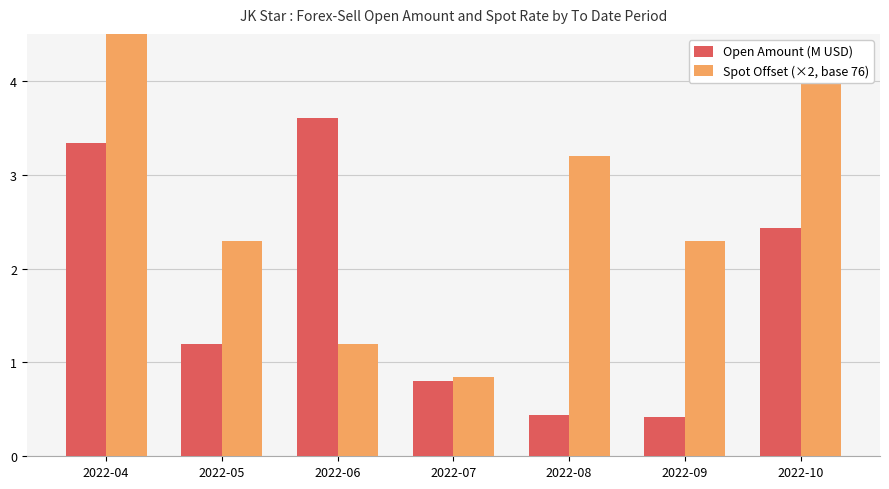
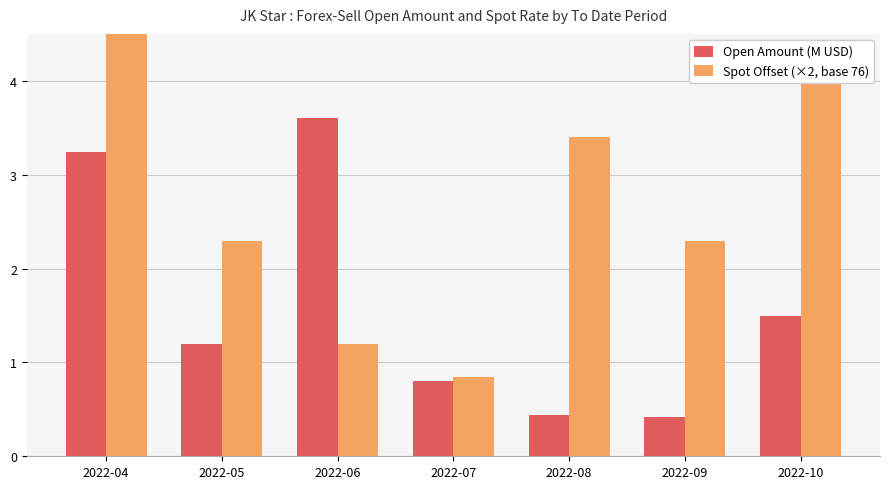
  {
    "Open Amount (M USD)": {
-     "2022-04": 3.3,
+     "2022-04": 3.2,
      "2022-05": 1.2,
      "2022-06": 3.6,
      "2022-07": 0.8,
      "2022-08": 0.4,
      "2022-09": 0.4,
-     "2022-10": 2.4
+     "2022-10": 1.5
    },
    "Spot Offset (×2, base 76)": {
      "2022-05": 2.3,
      "2022-06": 1.2,
      "2022-07": 0.8,
-     "2022-08": 3.2,
+     "2022-08": 3.4,
      "2022-09": 2.3,
      "2022-10": 4.4
    }
  }
